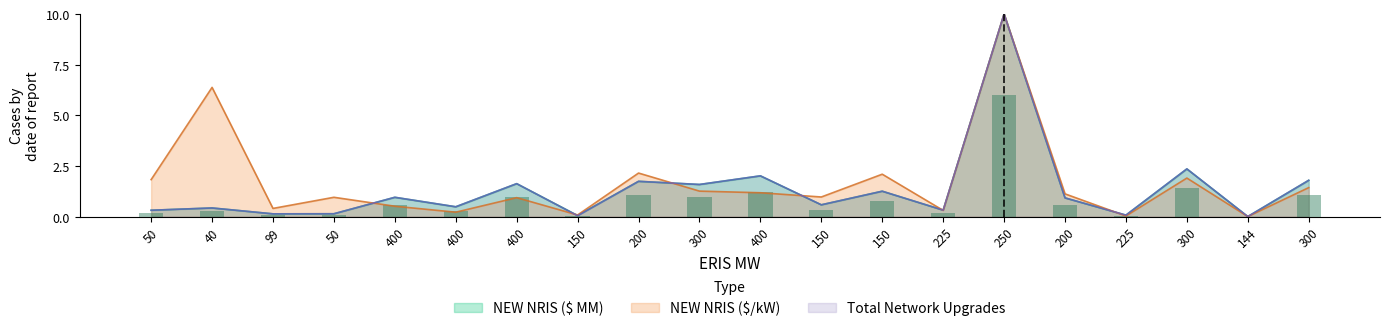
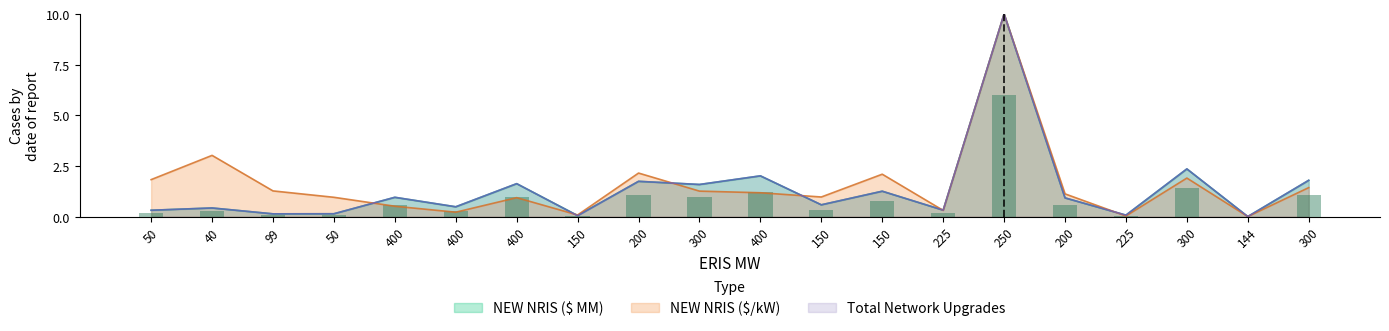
  {
    "NEW NRIS ($/kW)": {
-     "40": 6.4,
-     "99": 0.4
+     "40": 3.0,
+     "99": 1.3
    }
  }
